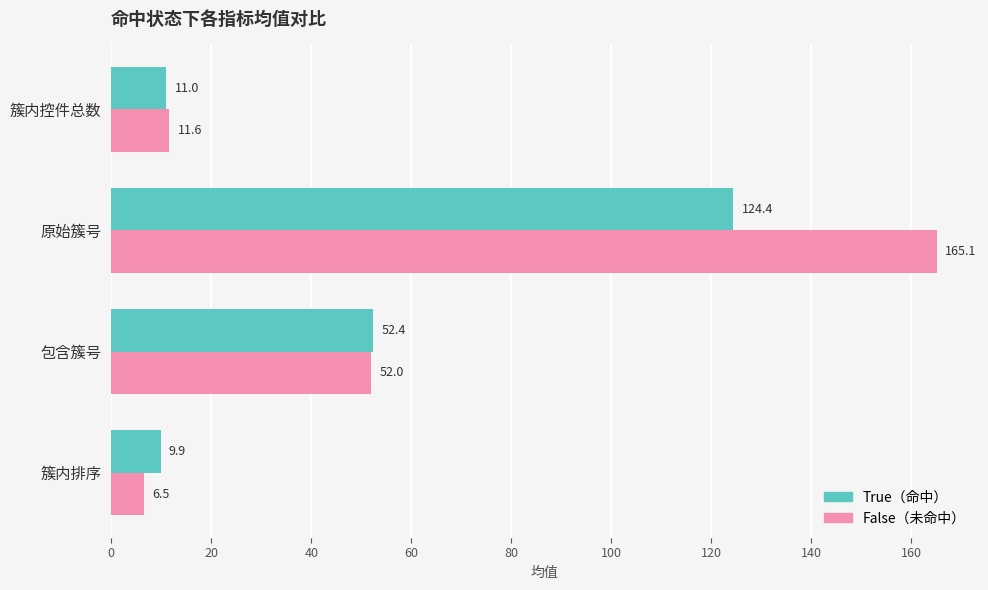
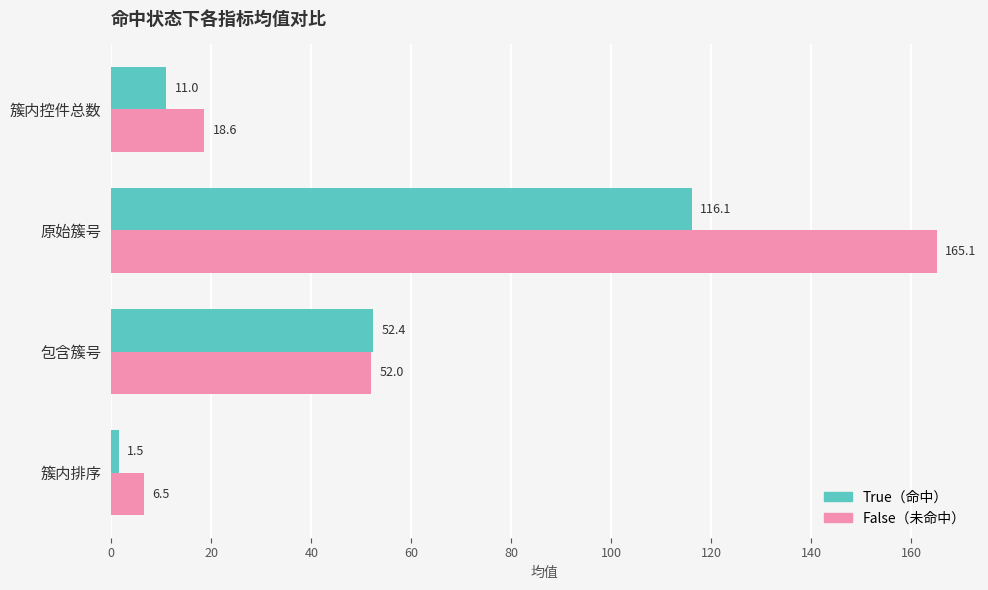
  {
    "True（命中）": {
      "簇内控件总数": 11.0,
-     "原始簇号": 124.4,
+     "原始簇号": 116.1,
      "包含簇号": 52.4,
-     "簇内排序": 9.9
+     "簇内排序": 1.5
    },
    "False（未命中）": {
-     "簇内控件总数": 11.6,
+     "簇内控件总数": 18.6,
      "原始簇号": 165.1,
      "包含簇号": 52.0,
      "簇内排序": 6.5
    }
  }
